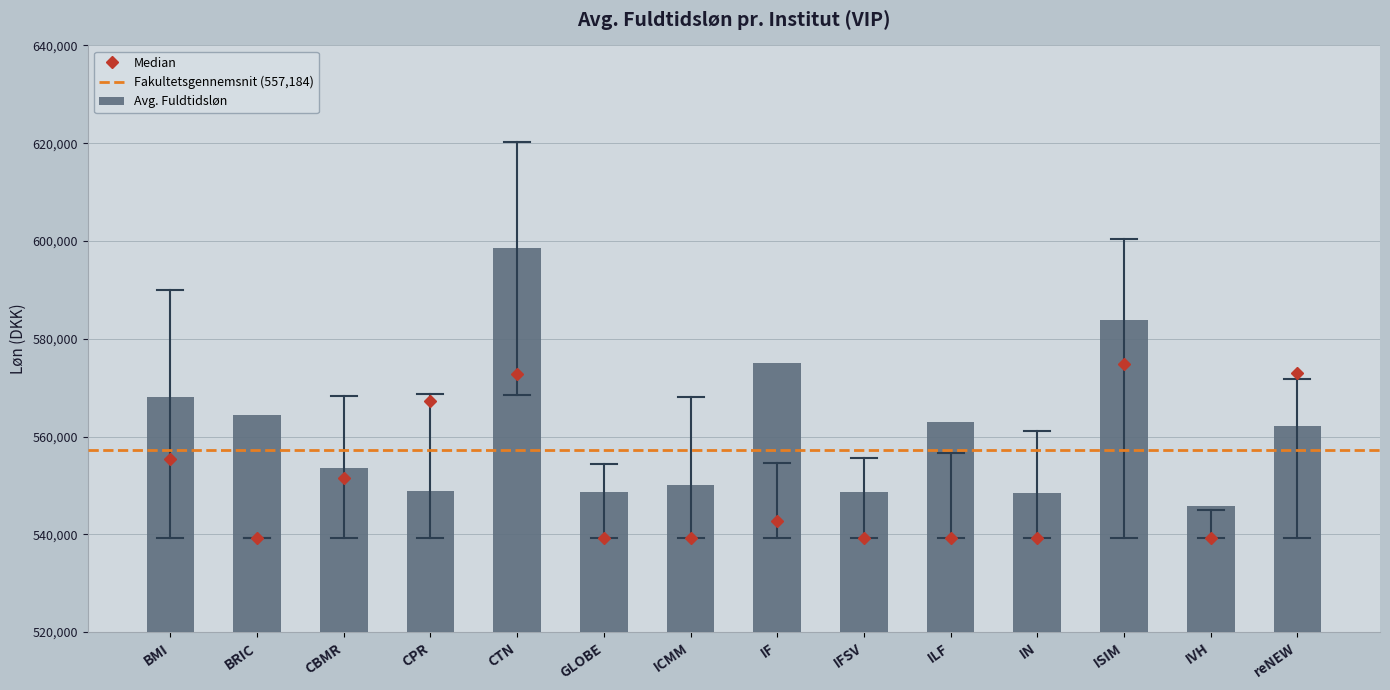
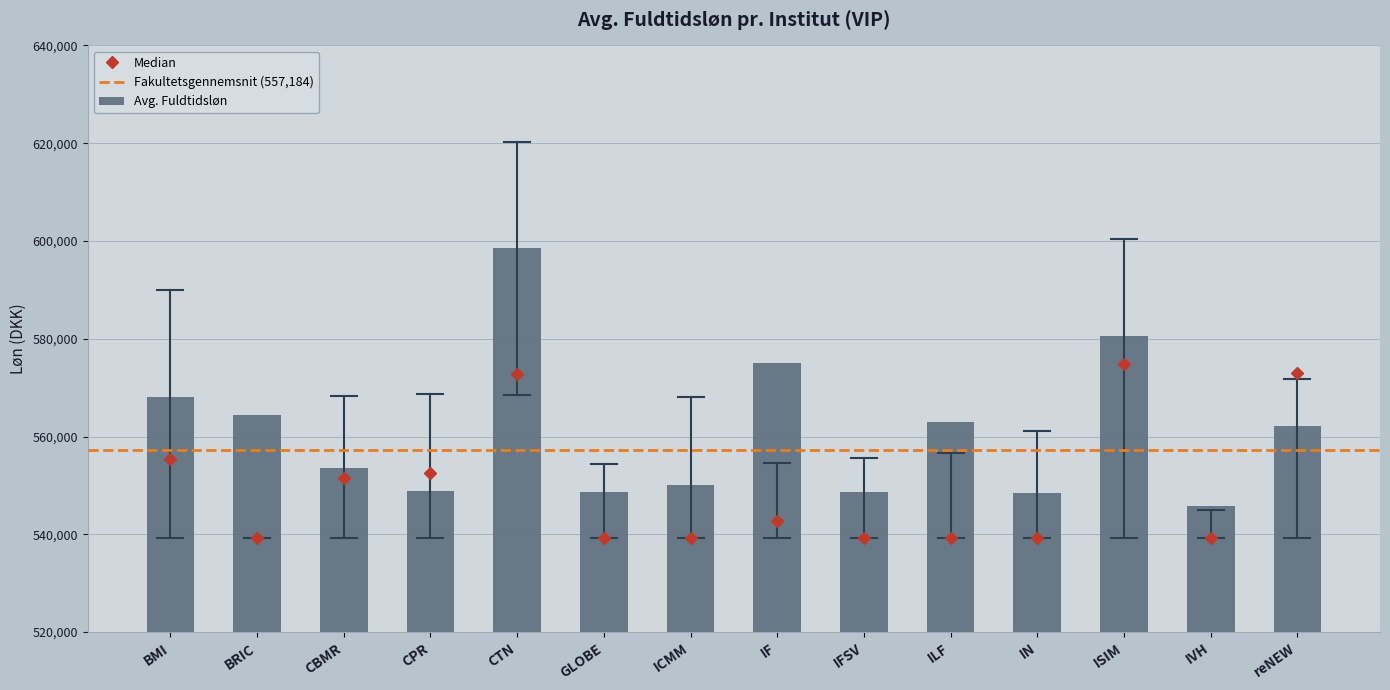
  {
    "Avg. Fuldtidsløn": {
      "BMI": "568,000",
      "BRIC": "564,000",
      "CBMR": "554,000",
      "CPR": "549,000",
      "CTN": "599,000",
      "GLOBE": "549,000",
      "ICMM": "550,000",
      "IF": "575,000",
      "IFSV": "549,000",
      "ILF": "563,000",
      "IN": "548,000",
-     "ISIM": "584,000",
+     "ISIM": "580,000",
      "IVH": "546,000",
      "reNEW": "562,000"
    },
    "Median": {
      "BMI": "555,000",
      "CBMR": "552,000",
-     "CPR": "567,000",
+     "CPR": "552,000",
      "CTN": "573,000",
      "IF": "543,000",
      "ISIM": "575,000",
      "reNEW": "573,000"
    }
  }
